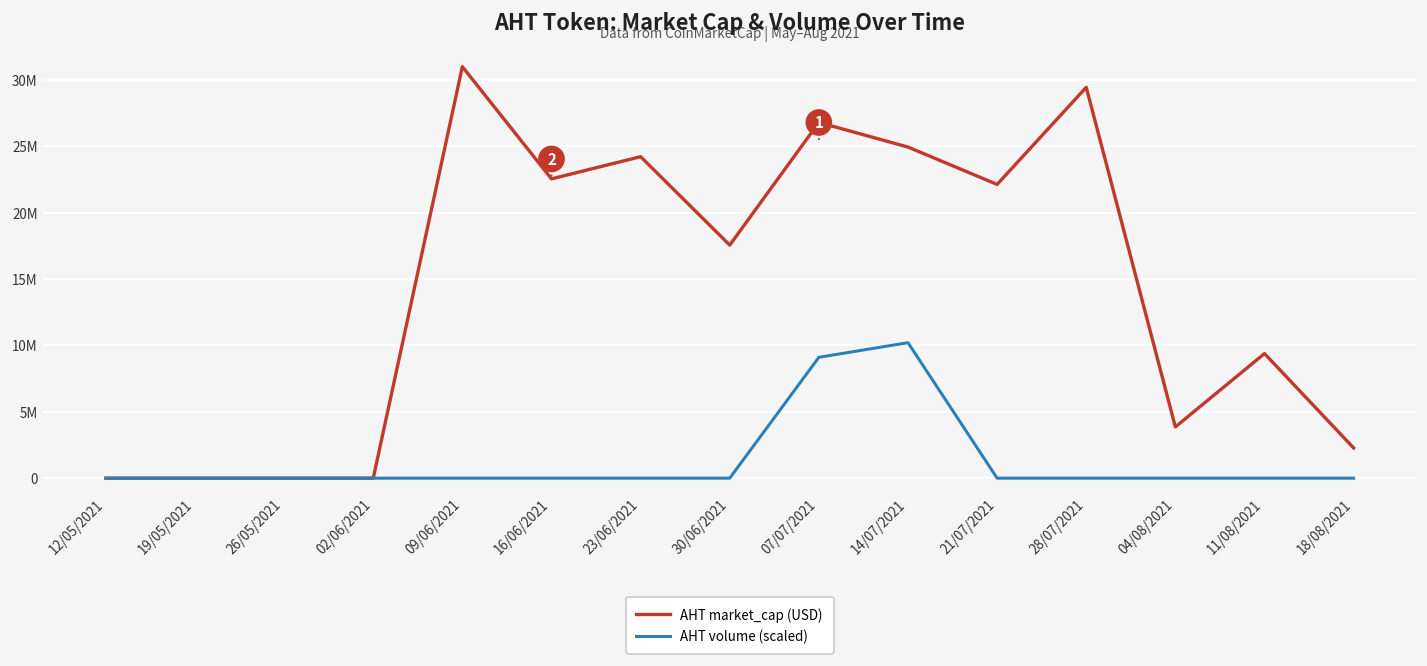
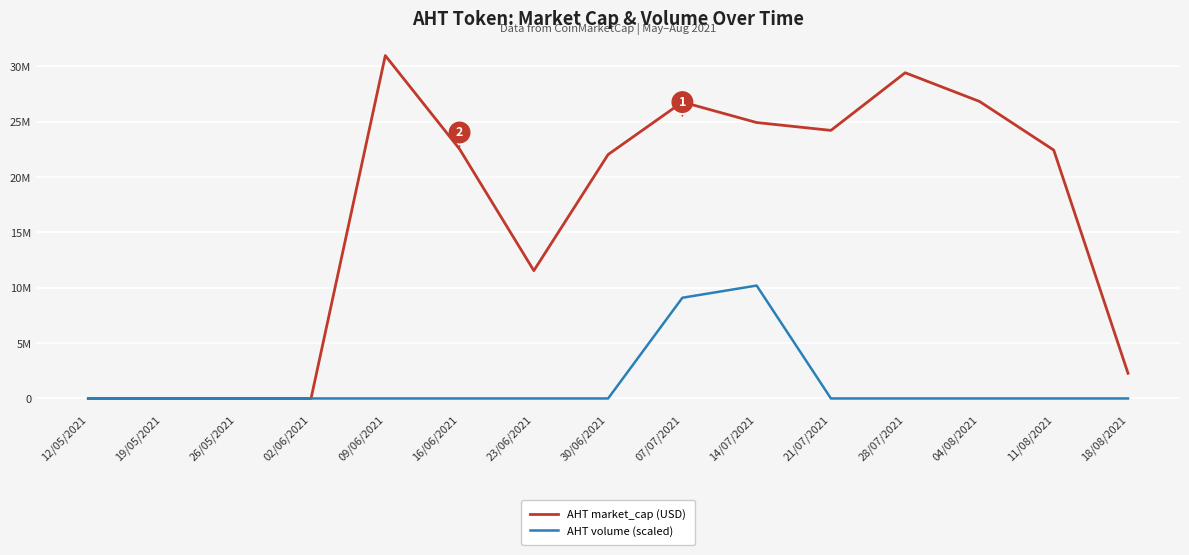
  {
    "AHT market_cap (USD)": {
      "09/06/2021": 31000000,
-     "23/06/2021": 24200000,
-     "30/06/2021": 17500000,
+     "23/06/2021": 11600000,
+     "30/06/2021": 22000000,
      "14/07/2021": 24900000,
-     "21/07/2021": 22100000,
+     "21/07/2021": 24200000,
      "28/07/2021": 29400000,
-     "04/08/2021": 3900000,
-     "11/08/2021": 9400000,
+     "04/08/2021": 26800000,
+     "11/08/2021": 22400000,
      "18/08/2021": 2300000
    },
    "AHT volume (scaled)": {
      "09/06/2021": 0,
      "16/06/2021": 0,
      "23/06/2021": 0,
      "30/06/2021": 0,
      "07/07/2021": 9100000,
      "14/07/2021": 10200000,
      "21/07/2021": 0,
      "28/07/2021": 0,
      "04/08/2021": 0,
      "11/08/2021": 0,
      "18/08/2021": 0
    }
  }
